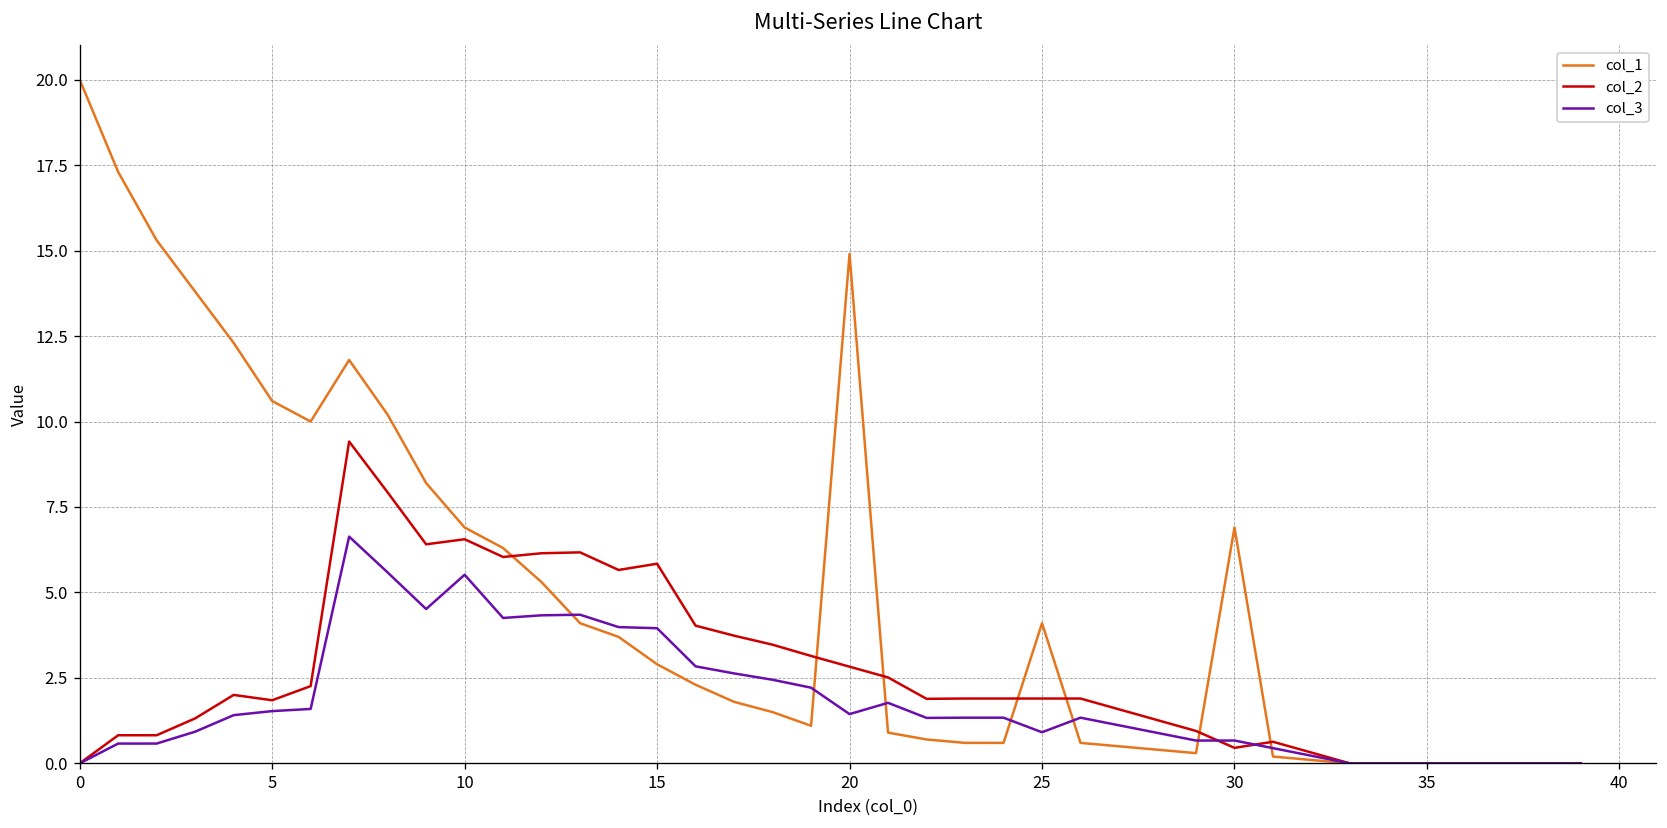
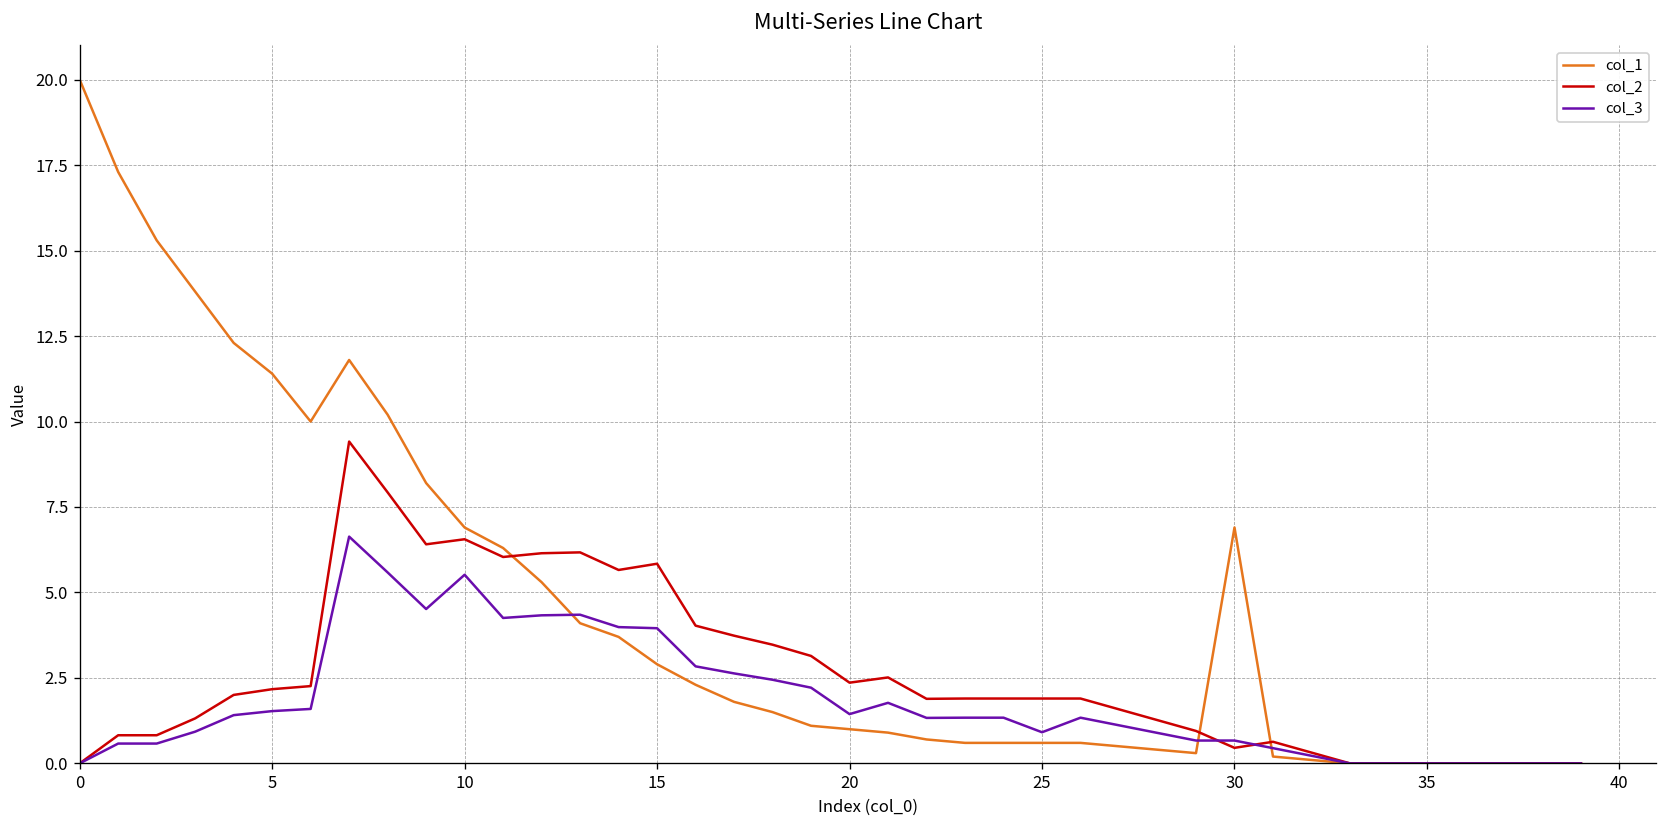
  {
    "col_1": {
      "0": 20.0,
-     "5": 10.6,
+     "5": 11.4,
      "10": 6.9,
      "15": 2.9,
-     "20": 14.9,
-     "25": 4.1,
+     "20": 1.0,
+     "25": 0.6,
      "30": 6.9
    },
    "col_2": {
-     "5": 1.8,
+     "5": 2.2,
      "10": 6.6,
      "15": 5.8,
-     "20": 2.8,
+     "20": 2.4,
      "25": 1.9,
      "30": 0.5
    },
    "col_3": {
      "5": 1.5,
      "10": 5.5,
      "15": 4.0,
      "20": 1.4,
      "25": 0.9,
      "30": 0.7
    }
  }
